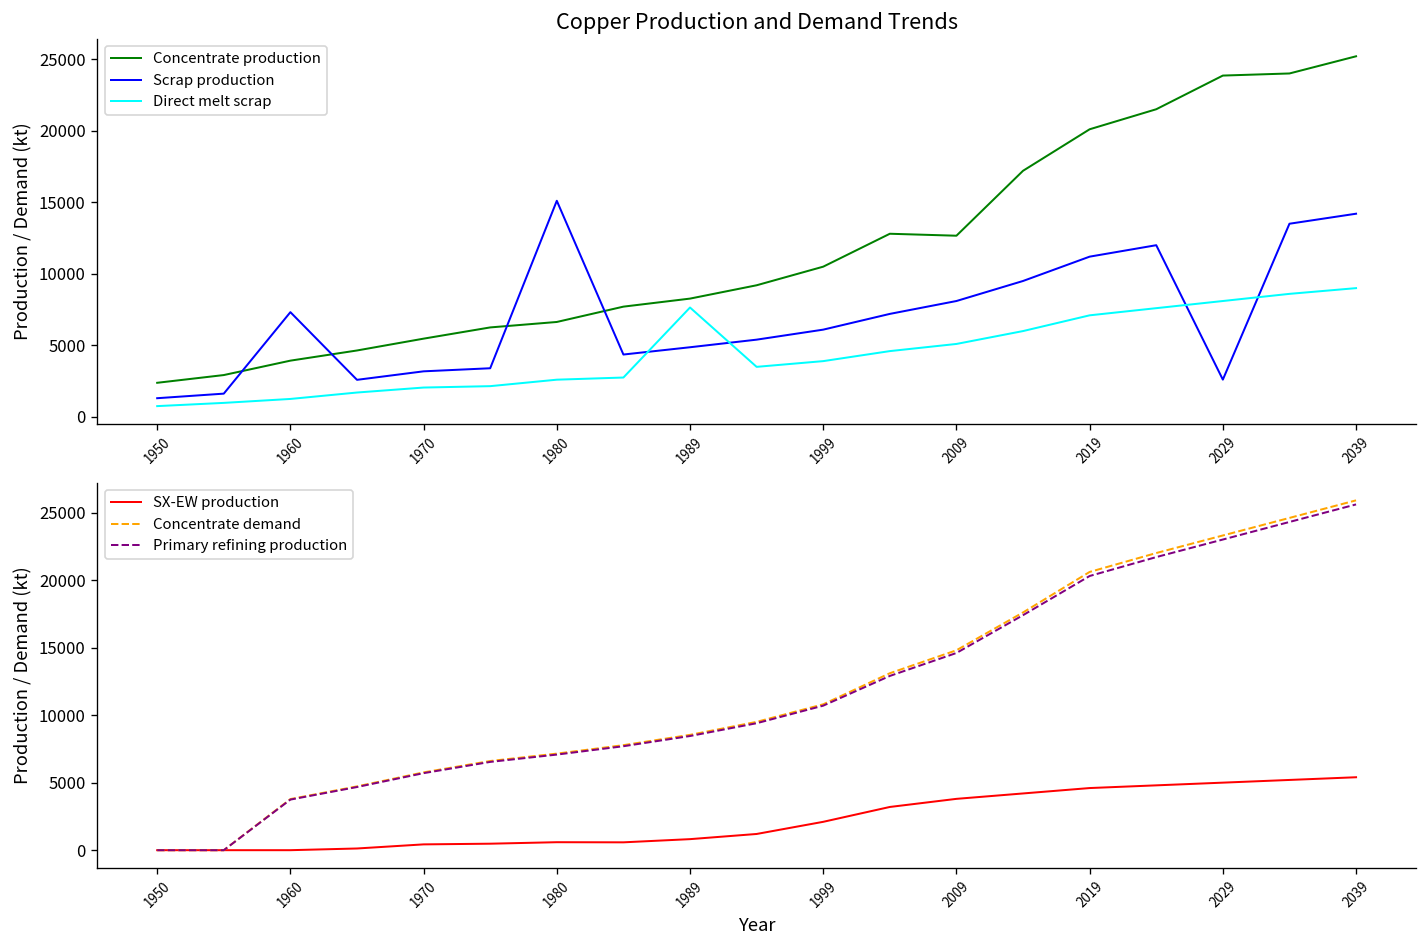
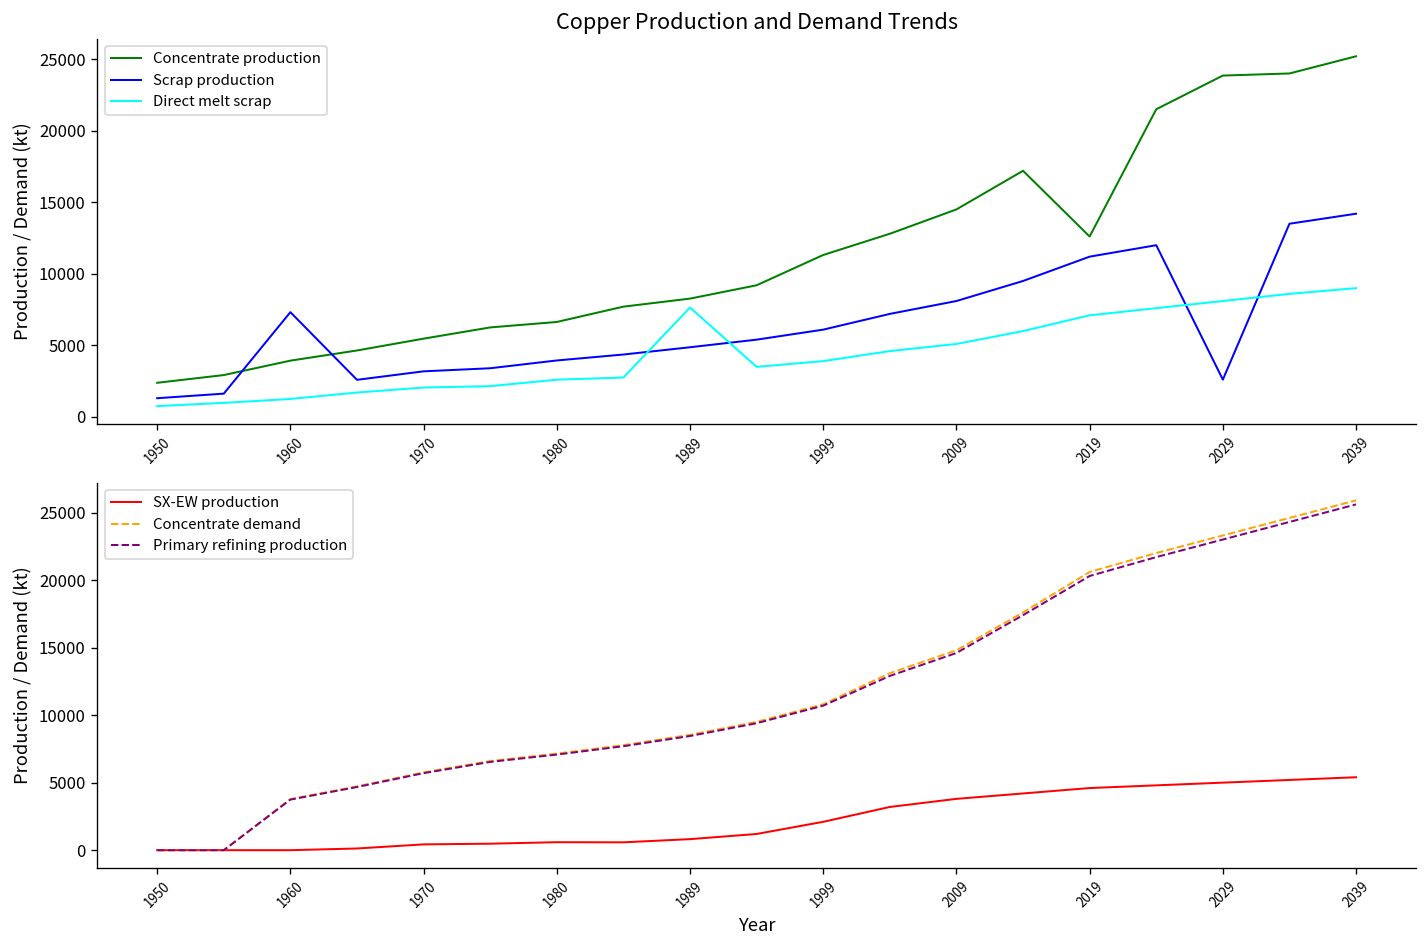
  {
    "Copper Production and Demand Trends": {
      "Concentrate production": {
        "1950": 2400,
        "1960": 3900,
        "1970": 5500,
        "1980": 6600,
        "1989": 8300,
-       "1999": 10500,
-       "2009": 12700,
-       "2019": 20100,
+       "1999": 11300,
+       "2009": 14500,
+       "2019": 12600,
        "2029": 23900,
        "2039": 25200
      },
      "Scrap production": {
        "1950": 1300,
        "1960": 7300,
        "1970": 3200,
-       "1980": 15100,
+       "1980": 3900,
        "1989": 4900,
        "1999": 6100,
        "2009": 8100,
        "2019": 11200,
        "2029": 2600,
        "2039": 14200
      },
      "Direct melt scrap": {
        "1950": 800,
        "1960": 1300,
        "1970": 2100,
        "1980": 2600,
        "1989": 7600,
        "1999": 3900,
        "2009": 5100,
        "2019": 7100,
        "2029": 8100,
        "2039": 9000
      }
    }
  }
